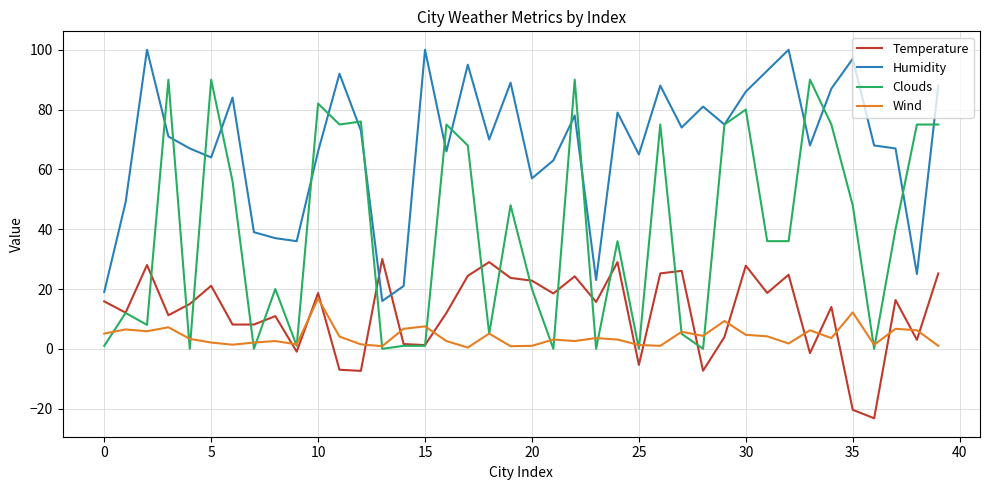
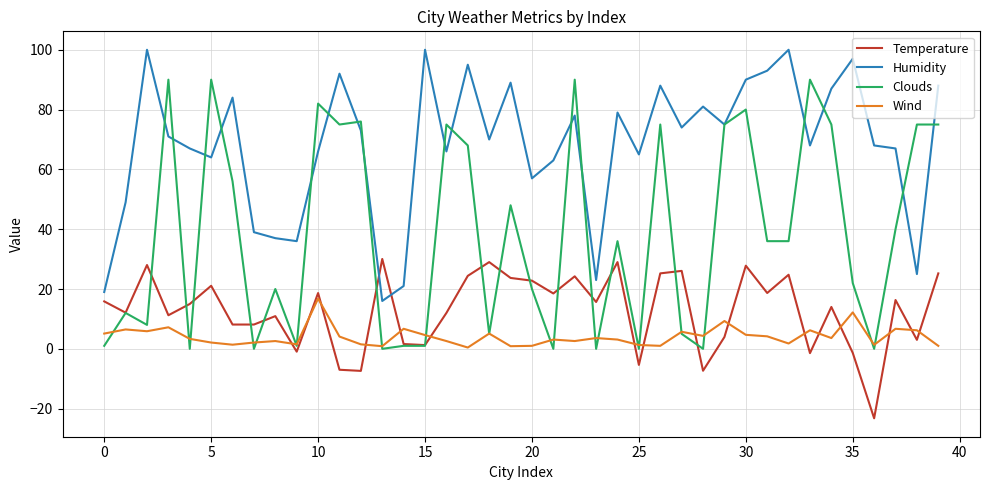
  {
    "Temperature": {
      "0": 16,
      "5": 21,
      "10": 19,
      "20": 23,
      "25": -5,
      "30": 28,
-     "35": -20
+     "35": -1
    },
    "Humidity": {
      "0": 19,
      "5": 64,
      "10": 66,
      "15": 100,
      "20": 57,
      "25": 65,
-     "30": 86
+     "30": 90
    },
    "Clouds": {
      "0": 1,
      "5": 90,
      "10": 82,
      "20": 20,
      "25": 0,
      "30": 80,
-     "35": 48
+     "35": 22
    },
    "Wind": {
      "0": 5,
      "5": 2,
      "10": 17,
-     "15": 8,
+     "15": 5,
      "20": 1,
      "25": 1,
      "30": 5,
      "35": 12
    }
  }
